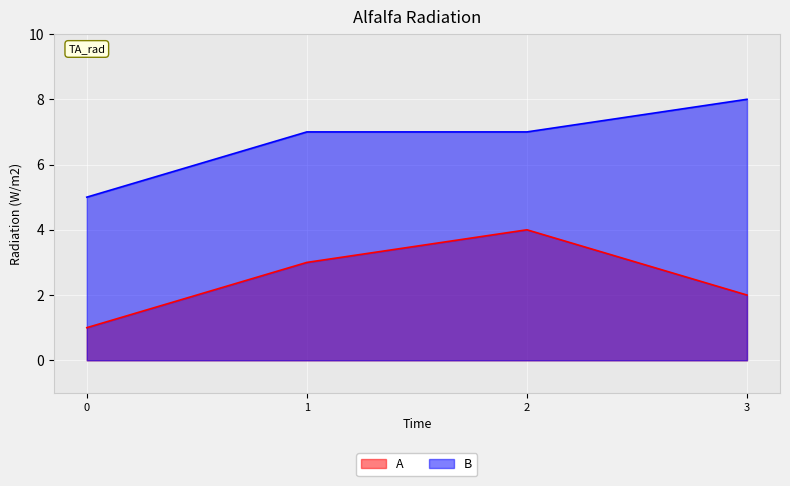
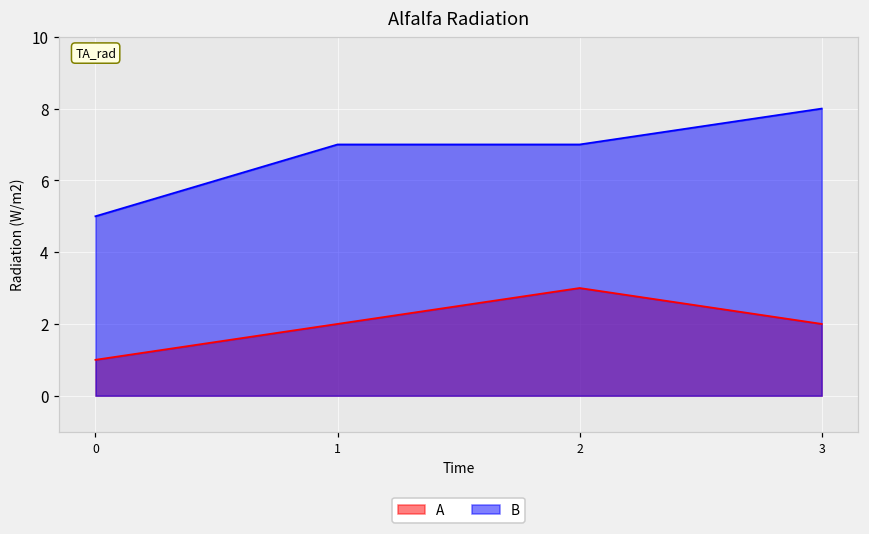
  {
    "A": {
      "0": 1,
-     "1": 3,
-     "2": 4,
+     "1": 2,
+     "2": 3,
      "3": 2
    },
    "B": {
      "0": 5,
      "1": 7,
      "2": 7,
      "3": 8
    }
  }
